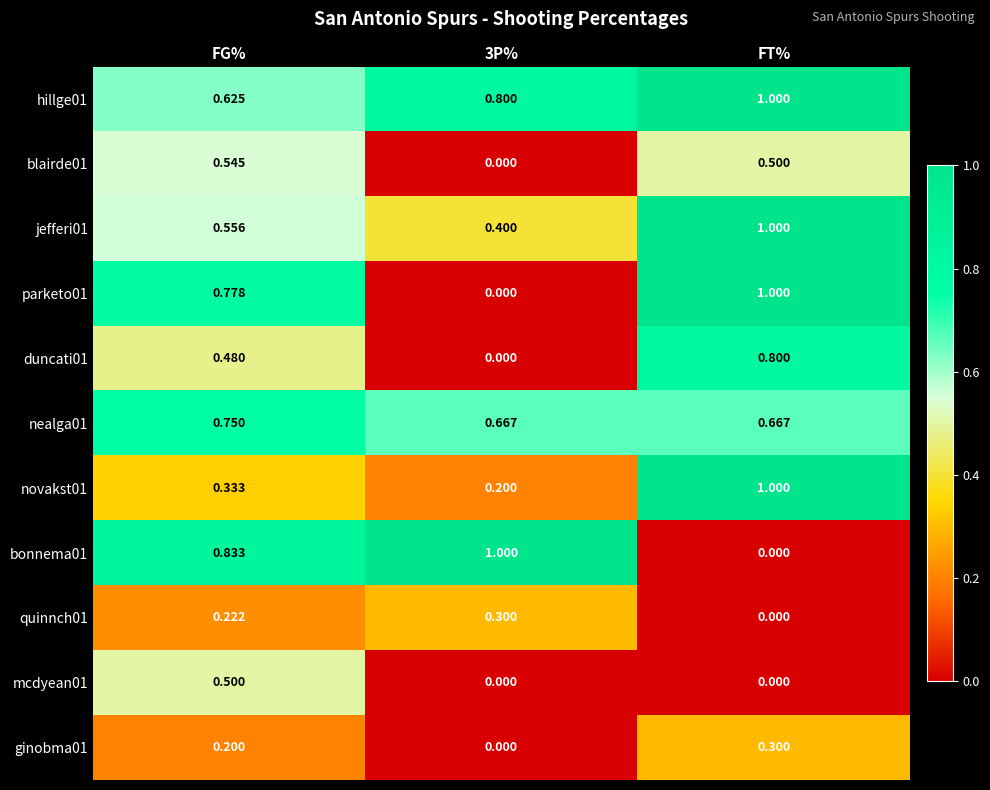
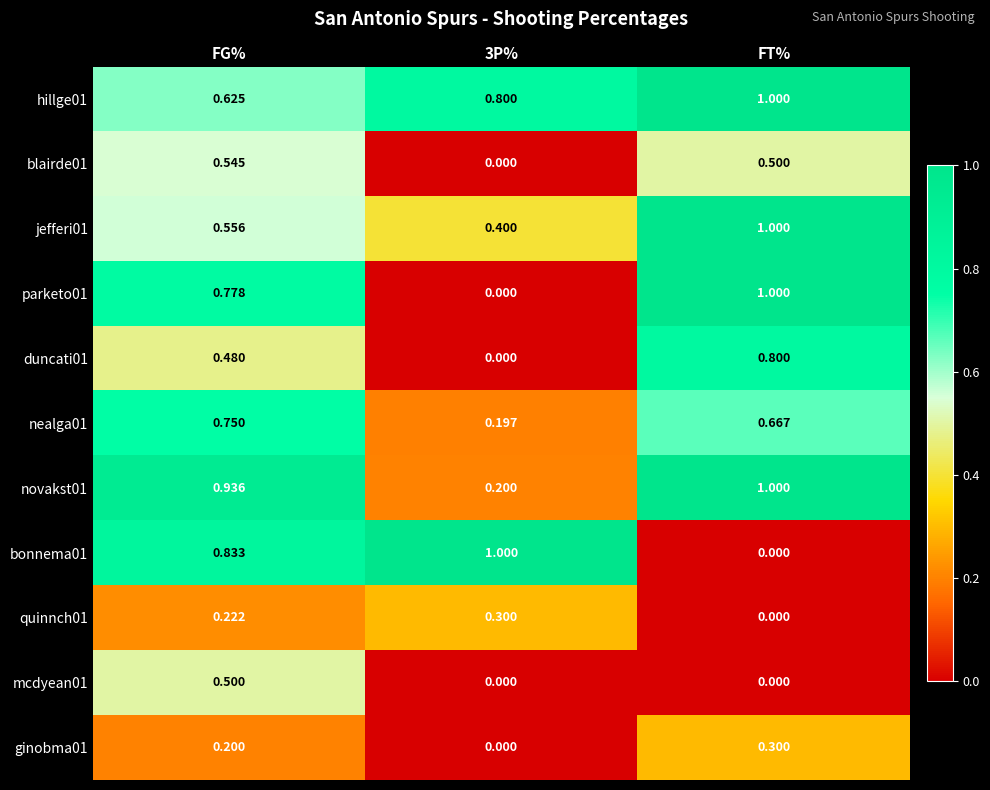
  {
    "hillge01": {
      "FG%": 0.625,
      "3P%": 0.800,
      "FT%": 1.000
    },
    "blairde01": {
      "FG%": 0.545,
      "3P%": 0.000,
      "FT%": 0.500
    },
    "jefferi01": {
      "FG%": 0.556,
      "3P%": 0.400,
      "FT%": 1.000
    },
    "parketo01": {
      "FG%": 0.778,
      "3P%": 0.000,
      "FT%": 1.000
    },
    "duncati01": {
      "FG%": 0.480,
      "3P%": 0.000,
      "FT%": 0.800
    },
    "nealga01": {
      "FG%": 0.750,
-     "3P%": 0.667,
+     "3P%": 0.197,
      "FT%": 0.667
    },
    "novakst01": {
-     "FG%": 0.333,
+     "FG%": 0.936,
      "3P%": 0.200,
      "FT%": 1.000
    },
    "bonnema01": {
      "FG%": 0.833,
      "3P%": 1.000,
      "FT%": 0.000
    },
    "quinnch01": {
      "FG%": 0.222,
      "3P%": 0.300,
      "FT%": 0.000
    },
    "mcdyean01": {
      "FG%": 0.500,
      "3P%": 0.000,
      "FT%": 0.000
    },
    "ginobma01": {
      "FG%": 0.200,
      "3P%": 0.000,
      "FT%": 0.300
    }
  }
